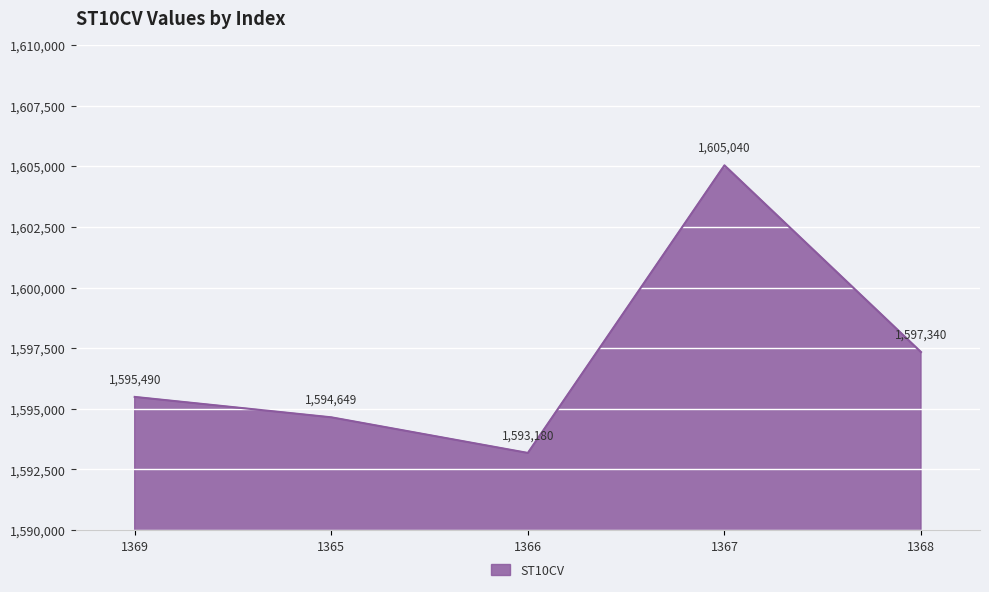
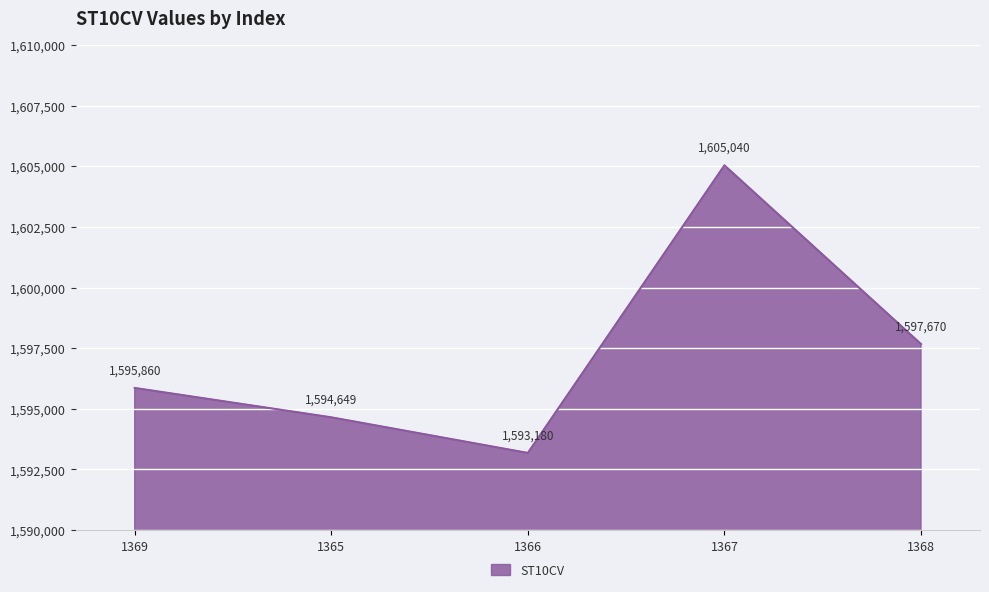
  {
-   "1369": "1,595,490",
+   "1369": "1,595,860",
    "1365": "1,594,649",
    "1366": "1,593,180",
    "1367": "1,605,040",
-   "1368": "1,597,340"
+   "1368": "1,597,670"
  }
